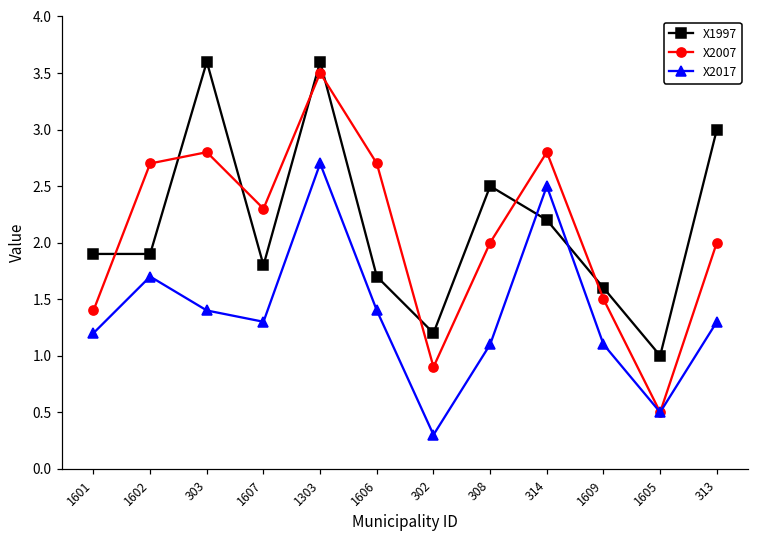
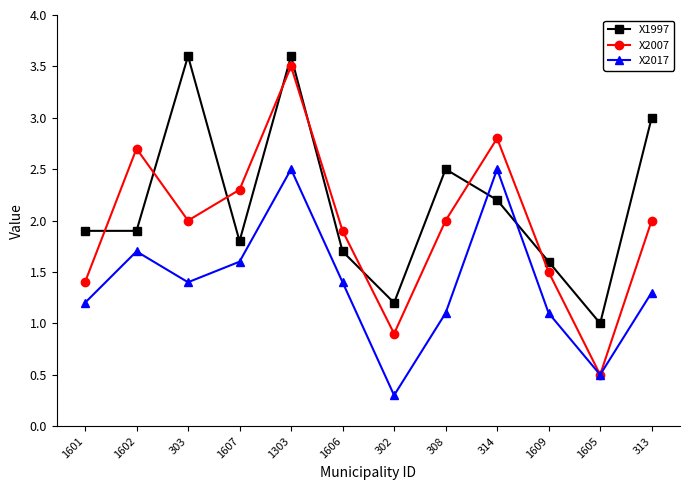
  {
    "X1997": {
      "1601": 1.9,
      "1602": 1.9,
      "303": 3.6,
      "1607": 1.8,
      "1303": 3.6,
      "1606": 1.7,
      "302": 1.2,
      "308": 2.5,
      "314": 2.2,
      "1609": 1.6,
      "1605": 1.0,
      "313": 3.0
    },
    "X2007": {
      "1601": 1.4,
      "1602": 2.7,
-     "303": 2.8,
+     "303": 2.0,
      "1607": 2.3,
      "1303": 3.5,
-     "1606": 2.7,
+     "1606": 1.9,
      "302": 0.9,
      "308": 2.0,
      "314": 2.8,
      "1609": 1.5,
      "313": 2.0
    },
    "X2017": {
      "1601": 1.2,
      "1602": 1.7,
      "303": 1.4,
-     "1607": 1.3,
-     "1303": 2.7,
+     "1607": 1.6,
+     "1303": 2.5,
      "1606": 1.4,
      "302": 0.3,
      "308": 1.1,
      "314": 2.5,
      "1609": 1.1,
      "313": 1.3
    }
  }
